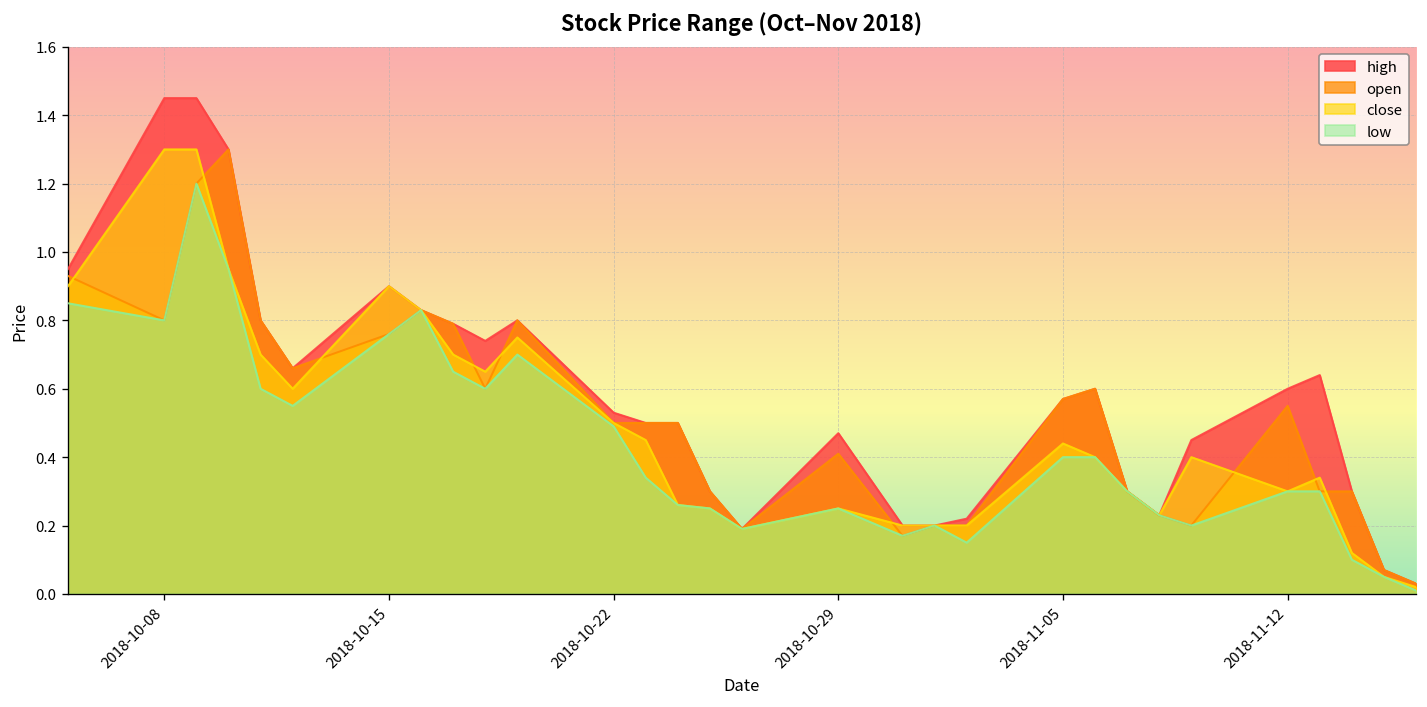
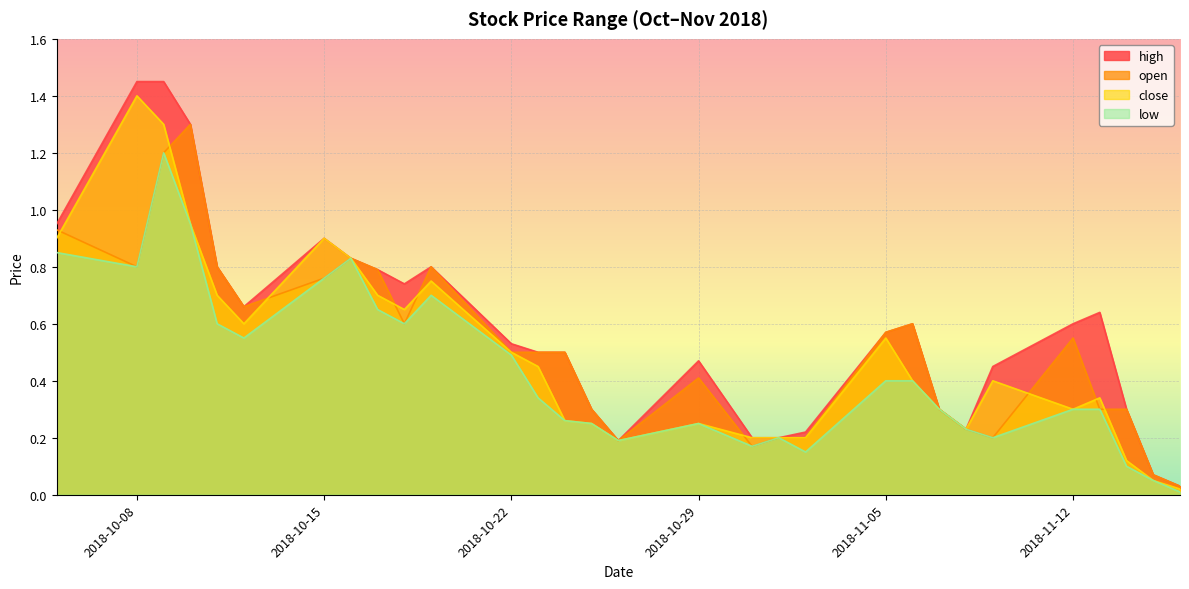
  {
    "high": {
      "2018-10-08": 1.45,
      "2018-10-22": 0.53,
      "2018-10-29": 0.47,
      "2018-11-12": 0.60
    },
    "open": {
      "2018-10-29": 0.41,
      "2018-11-12": 0.55
    },
    "close": {
-     "2018-10-08": 1.3,
-     "2018-11-05": 0.44
+     "2018-10-08": 1.4,
+     "2018-11-05": 0.55
    },
    "low": {
      "2018-10-22": 0.49,
      "2018-11-05": 0.40
    }
  }
